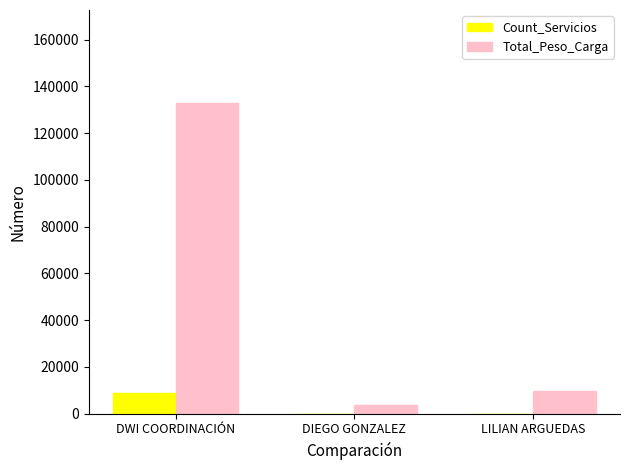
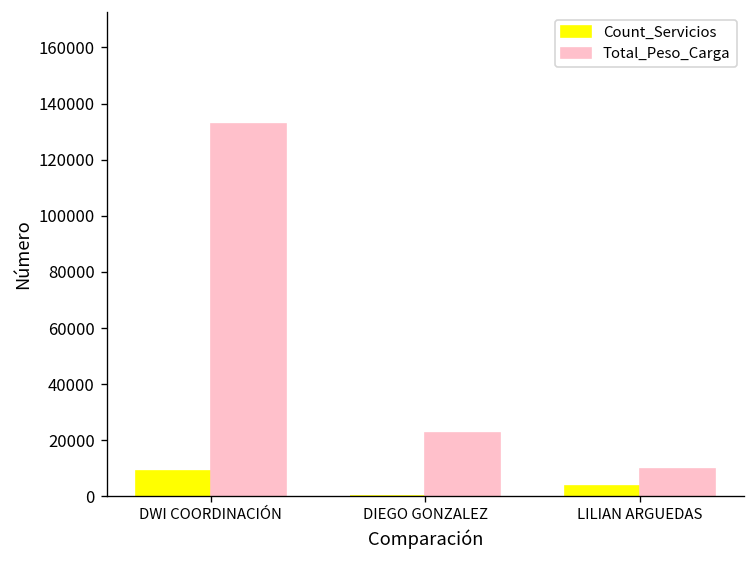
  {
    "Count_Servicios": {
      "DWI COORDINACIÓN": 9000,
-     "LILIAN ARGUEDAS": 0
+     "LILIAN ARGUEDAS": 4000
    },
    "Total_Peso_Carga": {
      "DWI COORDINACIÓN": 133000,
-     "DIEGO GONZALEZ": 4000,
+     "DIEGO GONZALEZ": 23000,
      "LILIAN ARGUEDAS": 10000
    }
  }
